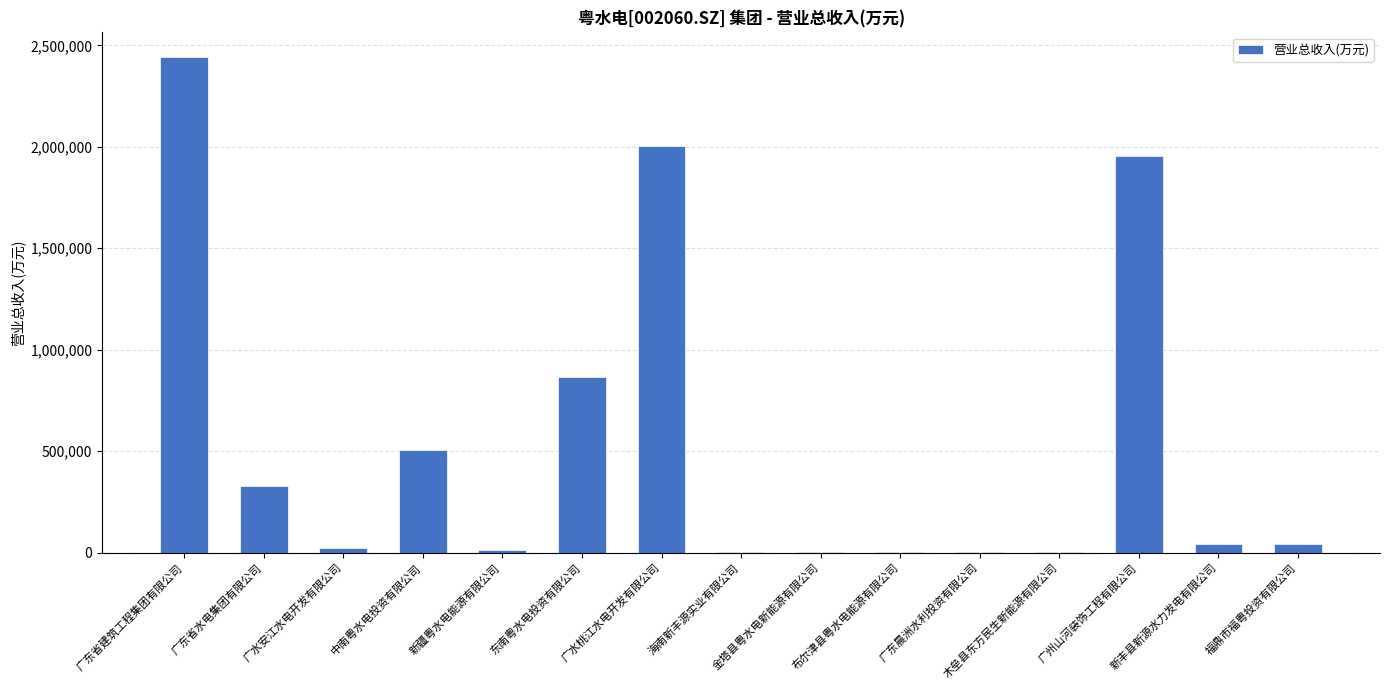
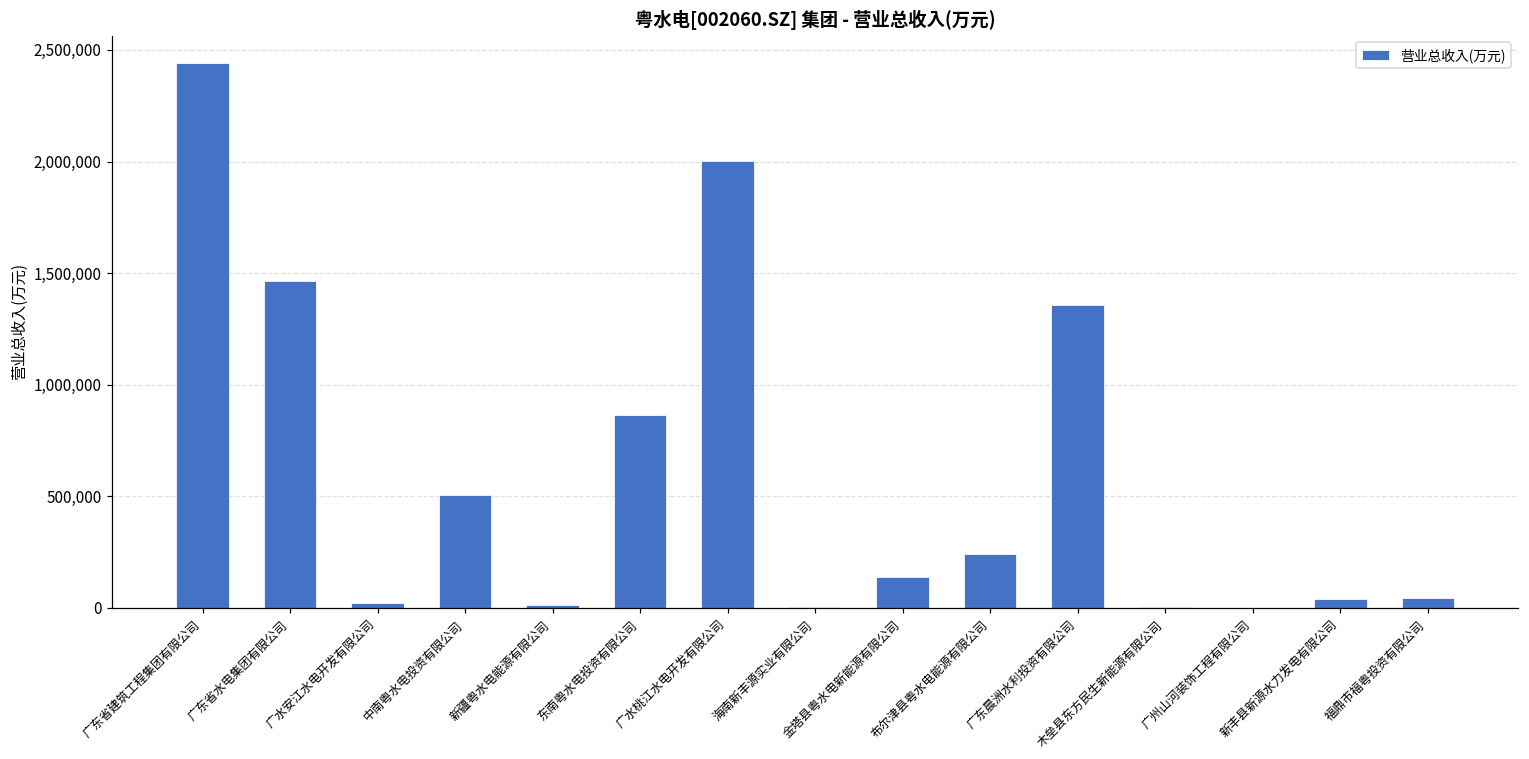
  {
    "广东省建筑工程集团有限公司": "2,440,000",
-   "广东省水电集团有限公司": "330,000",
+   "广东省水电集团有限公司": "1,460,000",
    "广水安江水电开发有限公司": "20,000",
    "中南粤水电投资有限公司": "510,000",
    "东南粤水电投资有限公司": "860,000",
    "广水桃江水电开发有限公司": "2,000,000",
-   "金塔县粤水电新能源有限公司": "0",
-   "布尔津县粤水电能源有限公司": "0",
-   "广东晨洲水利投资有限公司": "0",
-   "广州山河装饰工程有限公司": "1,950,000",
+   "金塔县粤水电新能源有限公司": "140,000",
+   "布尔津县粤水电能源有限公司": "240,000",
+   "广东晨洲水利投资有限公司": "1,360,000",
+   "广州山河装饰工程有限公司": "0",
    "新丰县新源水力发电有限公司": "40,000",
    "福鼎市福粤投资有限公司": "40,000"
  }
